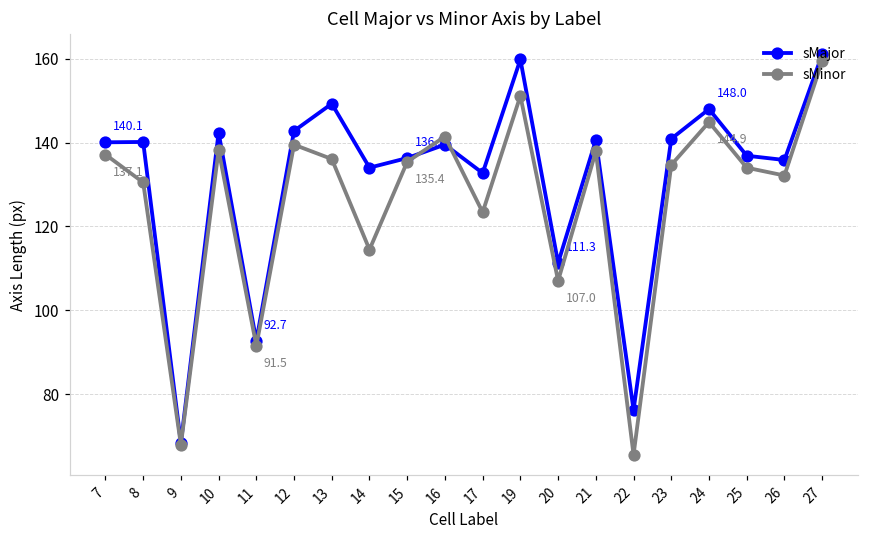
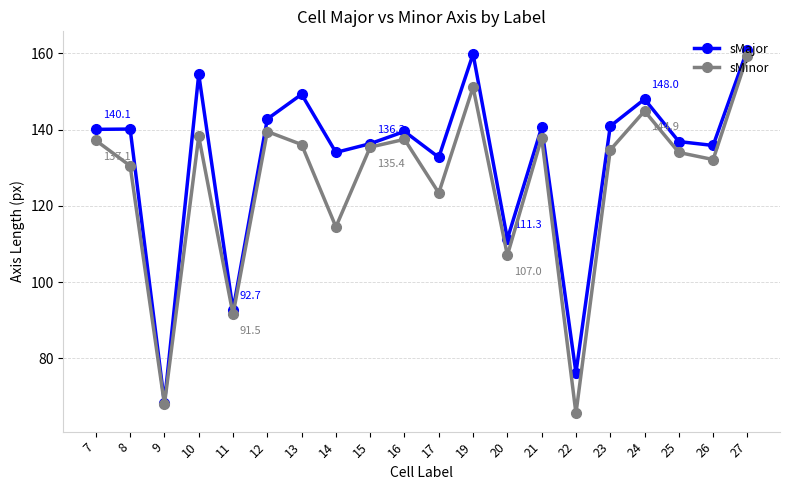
  {
    "sMajor": {
-     "10": 142,
+     "10": 154,
      "12": 143,
      "13": 149,
      "14": 134,
      "17": 133,
      "19": 160,
      "21": 141,
      "22": 76,
      "23": 141,
      "26": 136,
      "27": 161
    },
    "sMinor": {
      "10": 138,
      "12": 139,
      "13": 136,
      "14": 114,
-     "16": 141,
+     "16": 137,
      "17": 123,
      "19": 151,
      "21": 138,
      "22": 66,
      "23": 135,
      "25": 134,
      "26": 132,
      "27": 159
    }
  }
